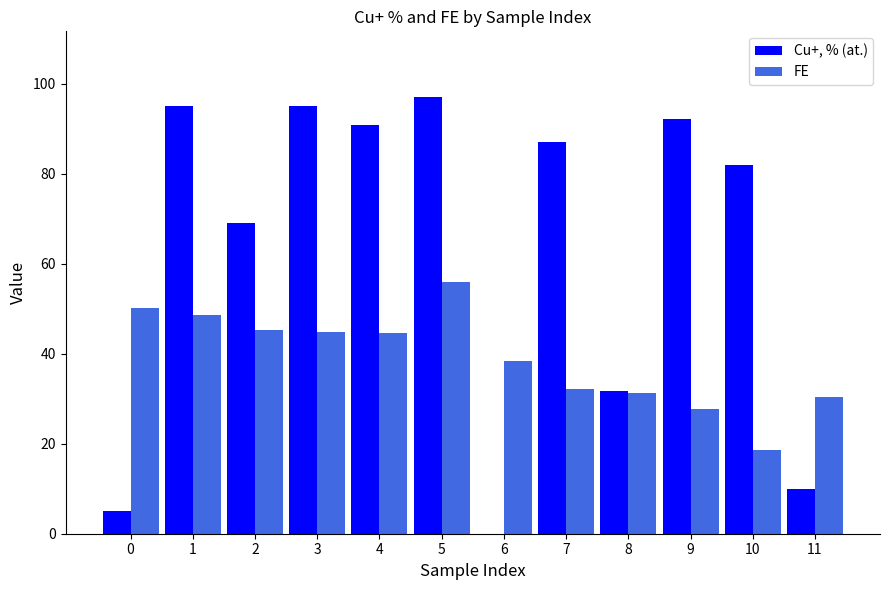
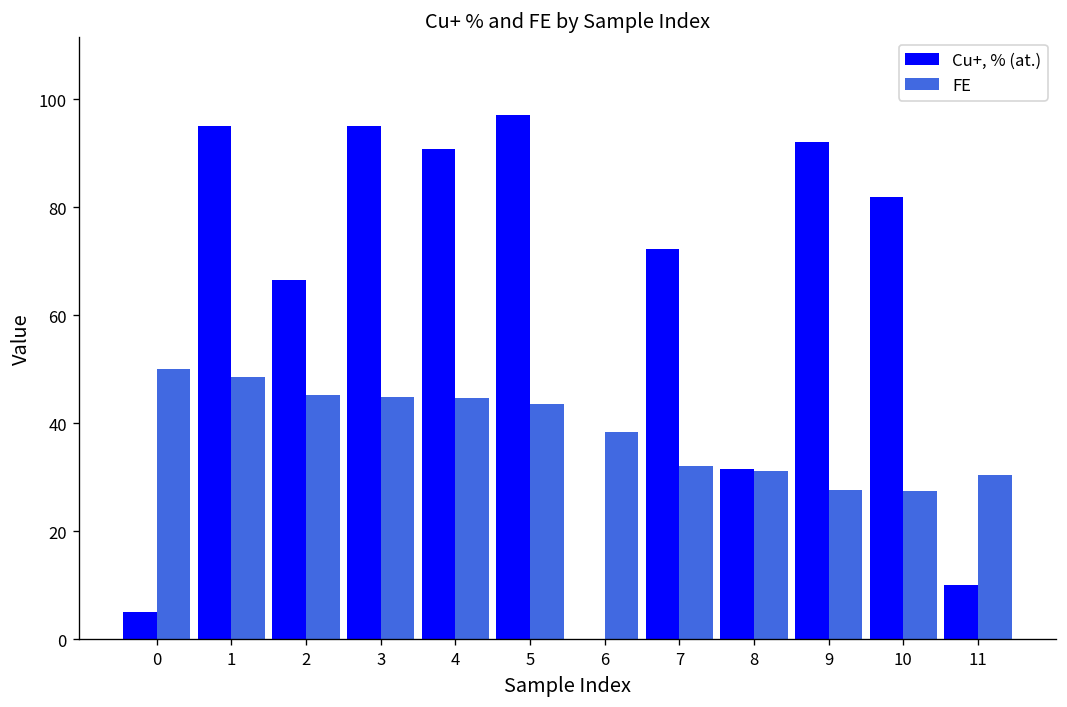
  {
    "Cu+, % (at.)": {
      "0": 5,
      "1": 95,
-     "2": 69,
+     "2": 67,
      "3": 95,
      "4": 91,
      "5": 97,
      "6": 0,
-     "7": 87,
+     "7": 72,
      "8": 32,
      "9": 92,
      "10": 82,
      "11": 10
    },
    "FE": {
      "0": 50,
      "1": 49,
      "2": 45,
      "3": 45,
      "4": 45,
-     "5": 56,
+     "5": 44,
      "6": 38,
      "7": 32,
      "8": 31,
      "9": 28,
-     "10": 19,
+     "10": 27,
      "11": 30
    }
  }
